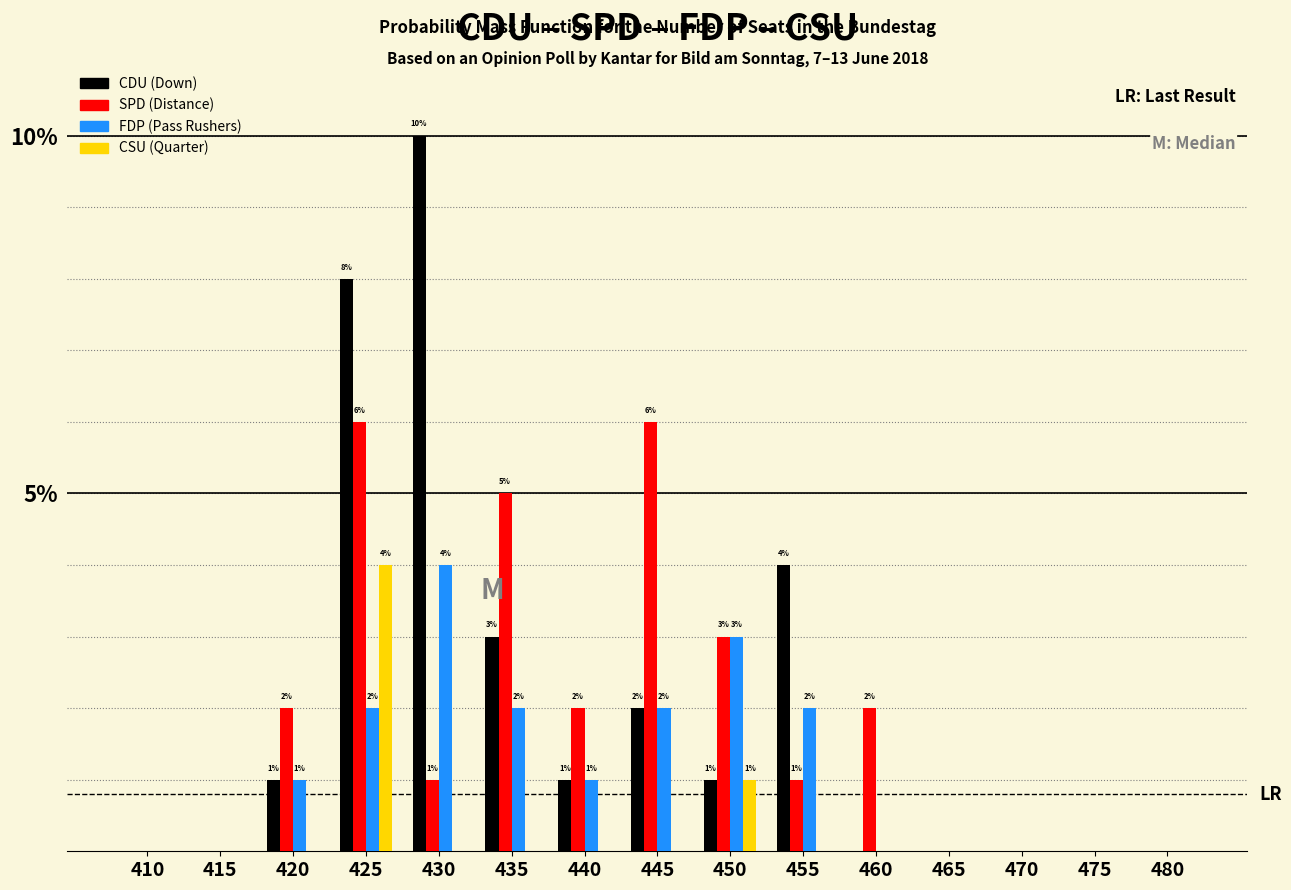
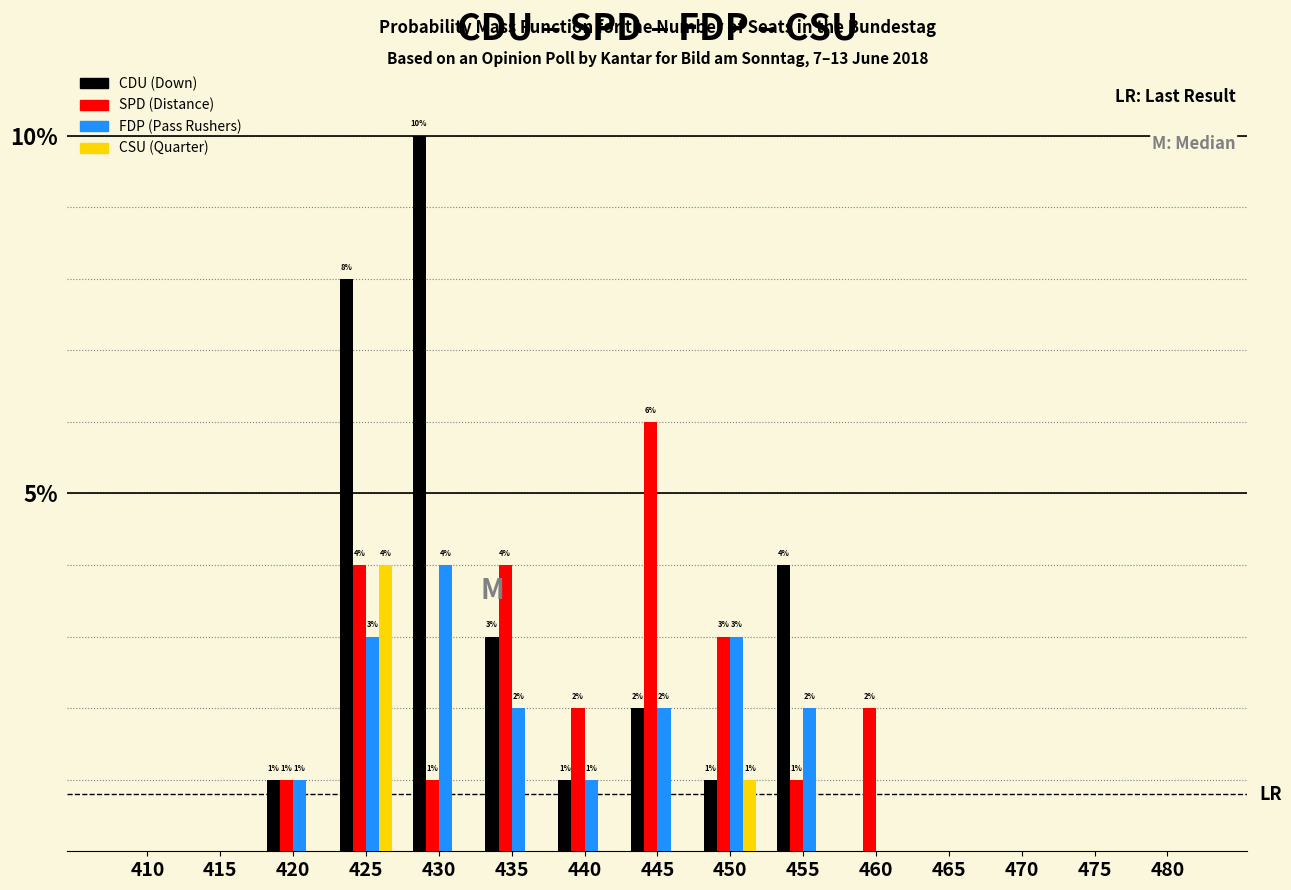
  {
    "CDU (Down)": {
      "420": "1%",
      "425": "8%",
      "430": "10%",
      "435": "3%",
      "440": "1%",
      "445": "2%",
      "450": "1%",
      "455": "4%"
    },
    "SPD (Distance)": {
-     "420": "2%",
-     "425": "6%",
+     "420": "1%",
+     "425": "4%",
      "430": "1%",
-     "435": "5%",
+     "435": "4%",
      "440": "2%",
      "445": "6%",
      "450": "3%",
      "455": "1%",
      "460": "2%"
    },
    "FDP (Pass Rushers)": {
      "420": "1%",
-     "425": "2%",
+     "425": "3%",
      "430": "4%",
      "435": "2%",
      "440": "1%",
      "445": "2%",
      "450": "3%",
      "455": "2%"
    },
    "CSU (Quarter)": {
      "425": "4%",
      "450": "1%"
    }
  }
